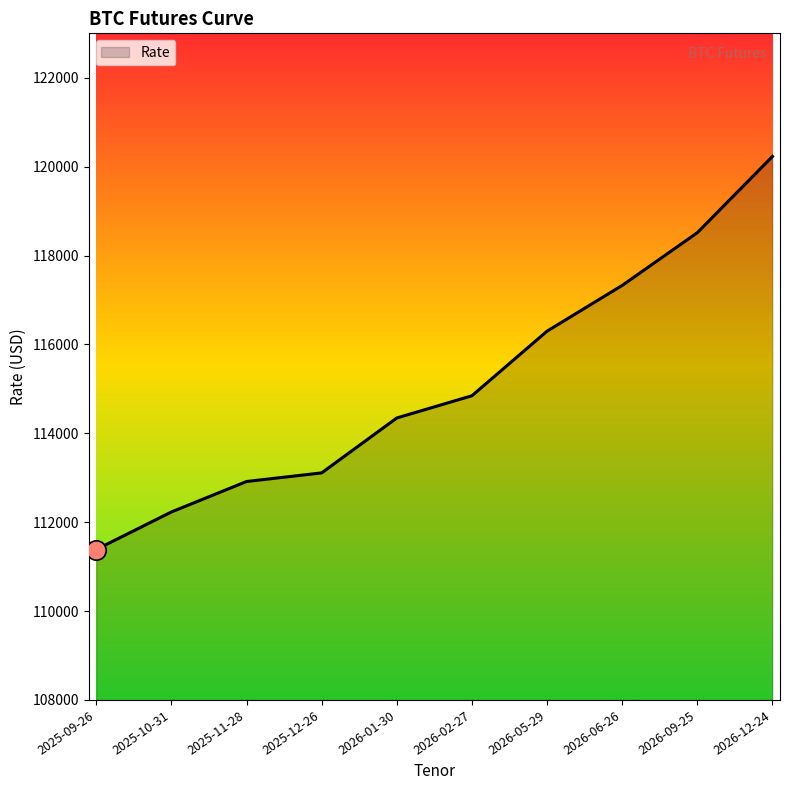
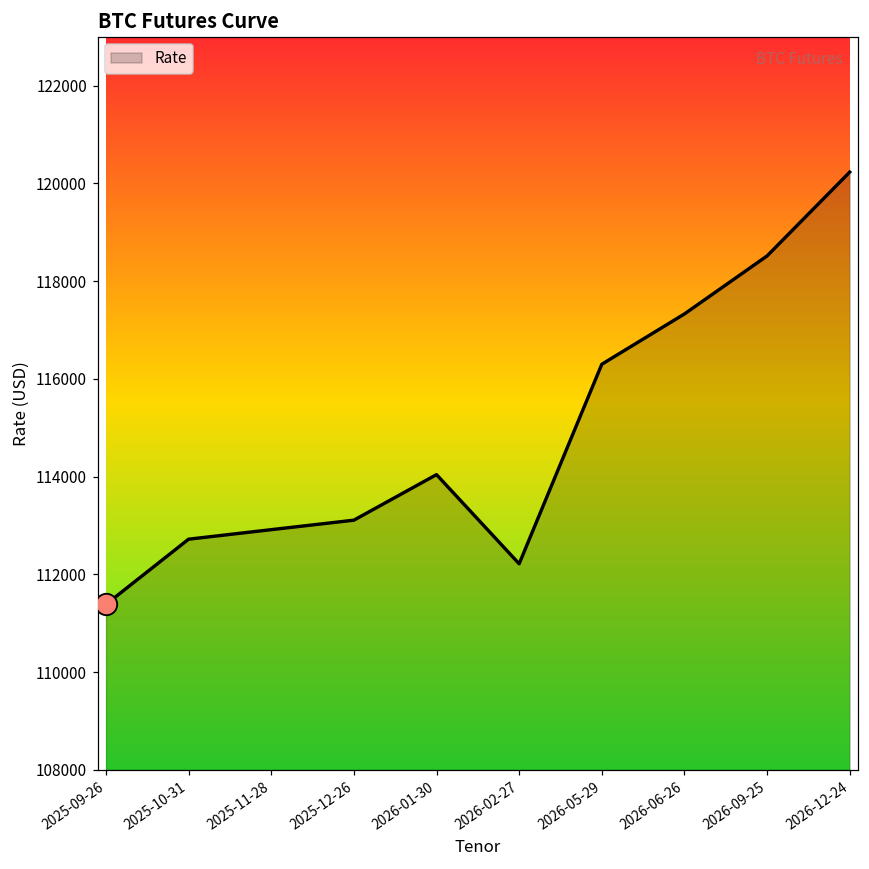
  {
    "Rate": {
-     "2025-10-31": 112200,
+     "2025-10-31": 112700,
      "2025-11-28": 112900,
      "2025-12-26": 113100,
-     "2026-01-30": 114300,
-     "2026-02-27": 114800,
+     "2026-01-30": 114000,
+     "2026-02-27": 112200,
      "2026-05-29": 116300,
      "2026-06-26": 117300,
      "2026-09-25": 118500,
      "2026-12-24": 120200
    }
  }
